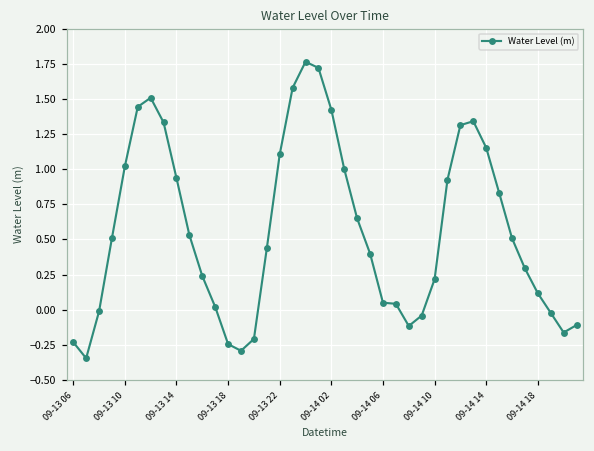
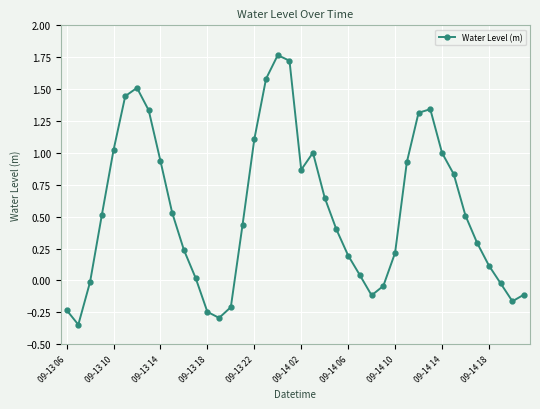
  {
    "09-13 06": -0.23,
    "09-13 10": 1.02,
    "09-13 14": 0.94,
    "09-13 18": -0.25,
    "09-13 22": 1.11,
-   "09-14 02": 1.42,
-   "09-14 06": 0.05,
+   "09-14 02": 0.87,
+   "09-14 06": 0.20,
    "09-14 10": 0.22,
-   "09-14 14": 1.15,
+   "09-14 14": 1.00,
    "09-14 18": 0.12
  }
